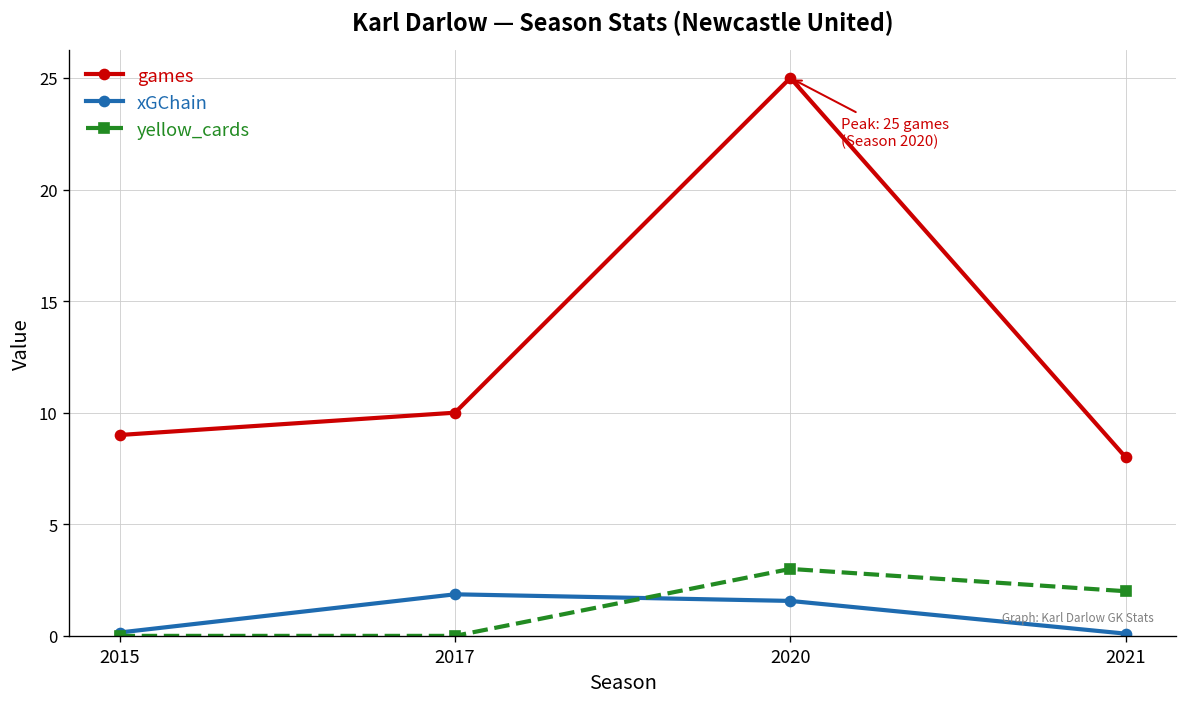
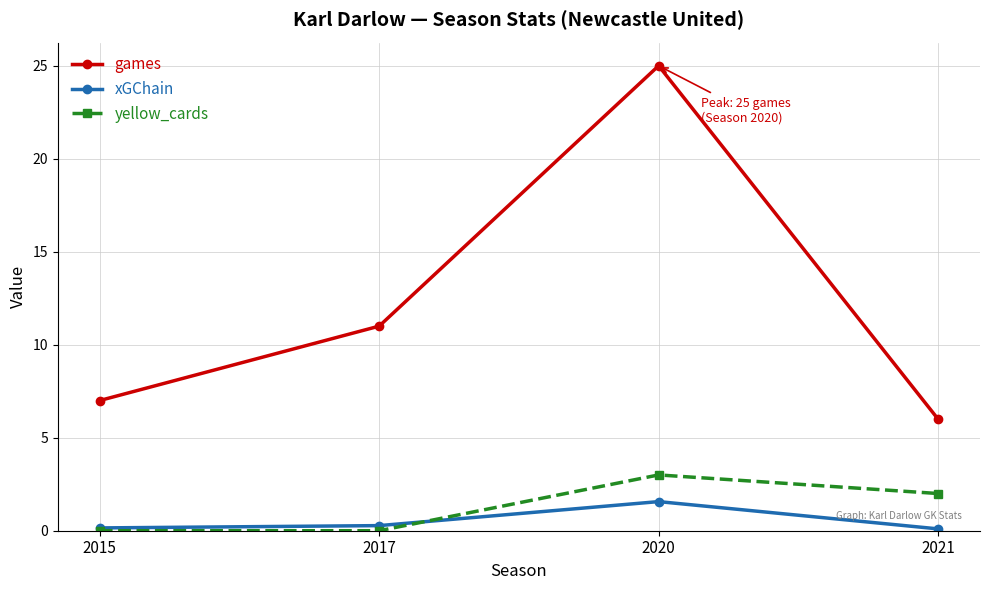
  {
    "games": {
-     "2015": 9,
-     "2017": 10,
-     "2021": 8
+     "2015": 7,
+     "2017": 11,
+     "2021": 6
    },
    "xGChain": {
      "2015": 0.2,
-     "2017": 1.9,
+     "2017": 0.3,
      "2020": 1.6,
      "2021": 0.1
    },
    "yellow_cards": {
      "2015": 0.0,
      "2017": 0.0,
      "2020": 3.0,
      "2021": 2.0
    }
  }
